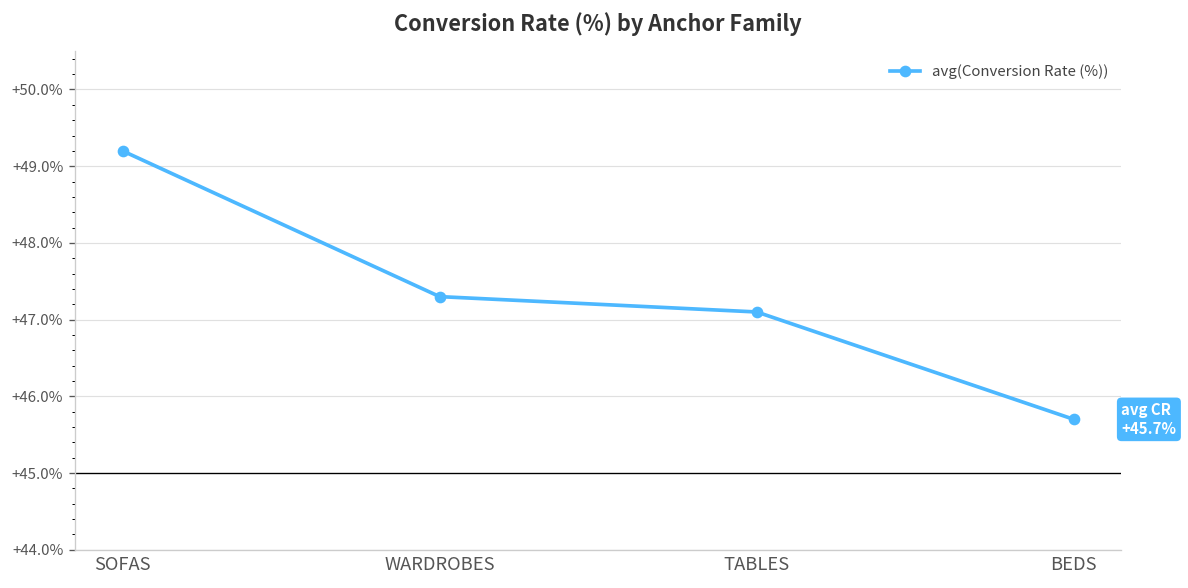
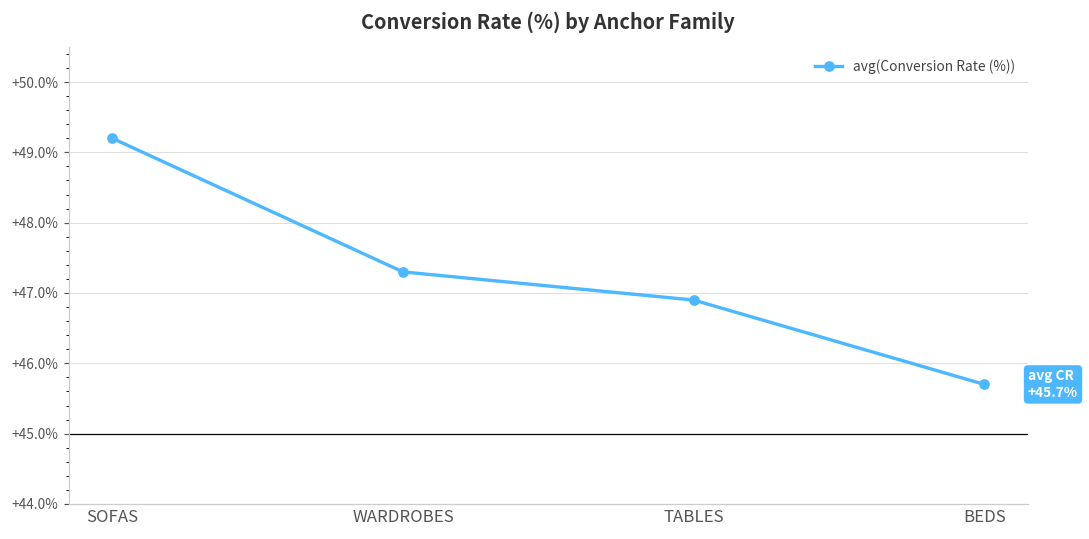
  {
    "SOFAS": "+49.2%",
    "WARDROBES": "+47.3%",
-   "TABLES": "+47.1%",
+   "TABLES": "+46.9%",
    "BEDS": "+45.7%"
  }
